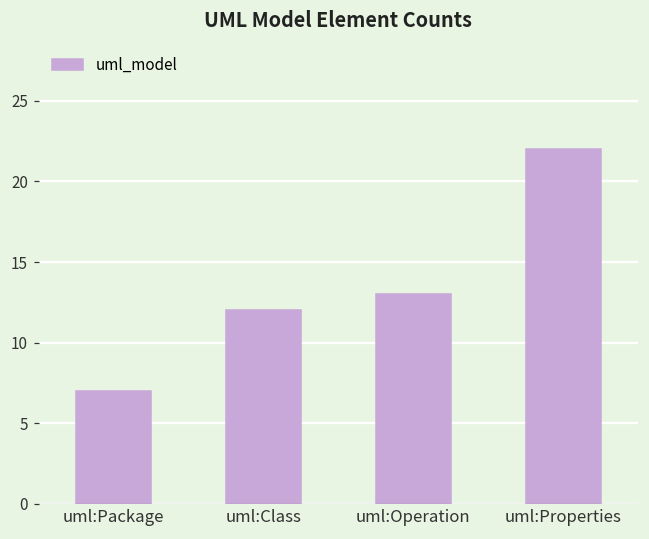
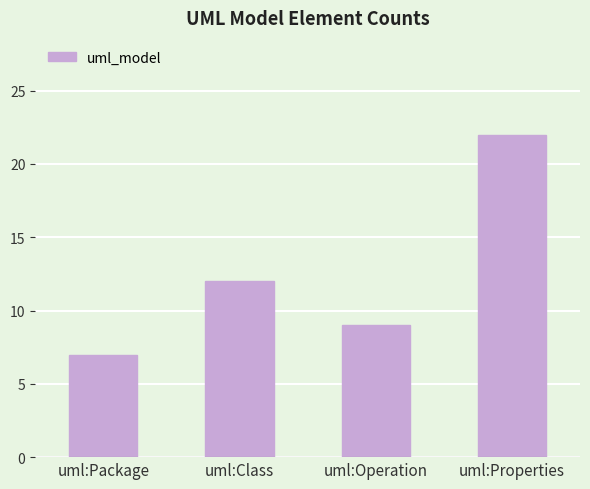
  {
    "uml:Package": 7,
    "uml:Class": 12,
-   "uml:Operation": 13,
+   "uml:Operation": 9,
    "uml:Properties": 22
  }
